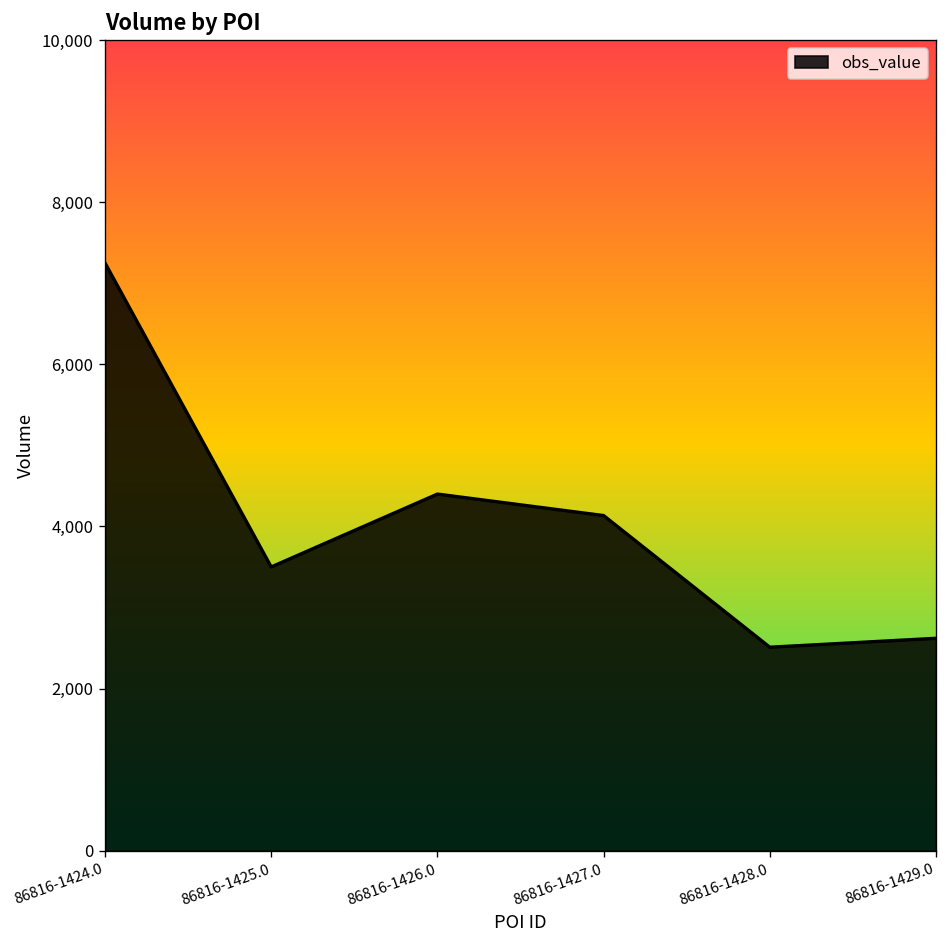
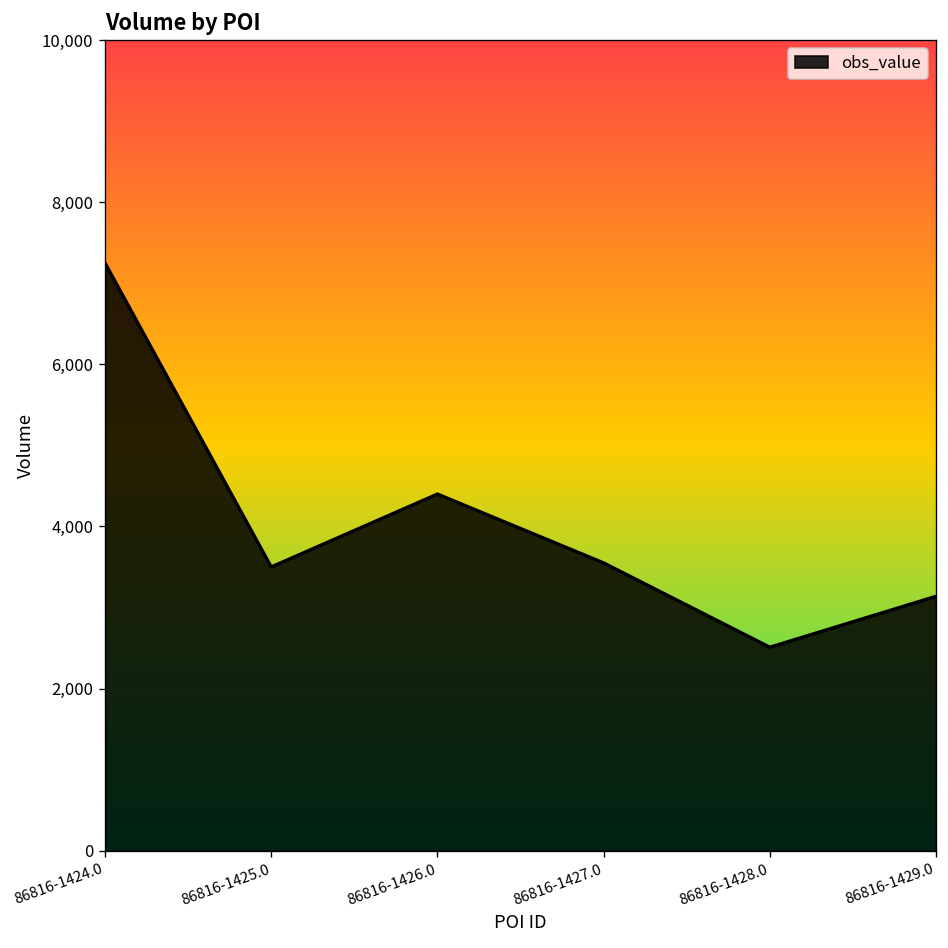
  {
    "86816-1424.0": "7,300",
    "86816-1425.0": "3,500",
    "86816-1426.0": "4,400",
-   "86816-1427.0": "4,100",
+   "86816-1427.0": "3,600",
    "86816-1428.0": "2,500",
-   "86816-1429.0": "2,600"
+   "86816-1429.0": "3,100"
  }
